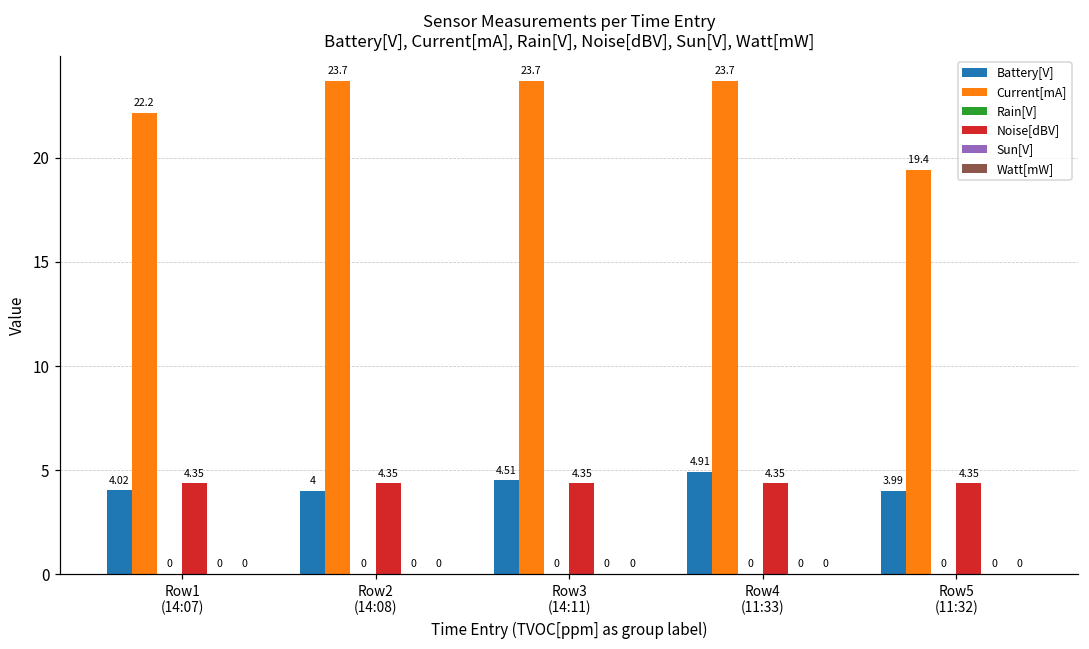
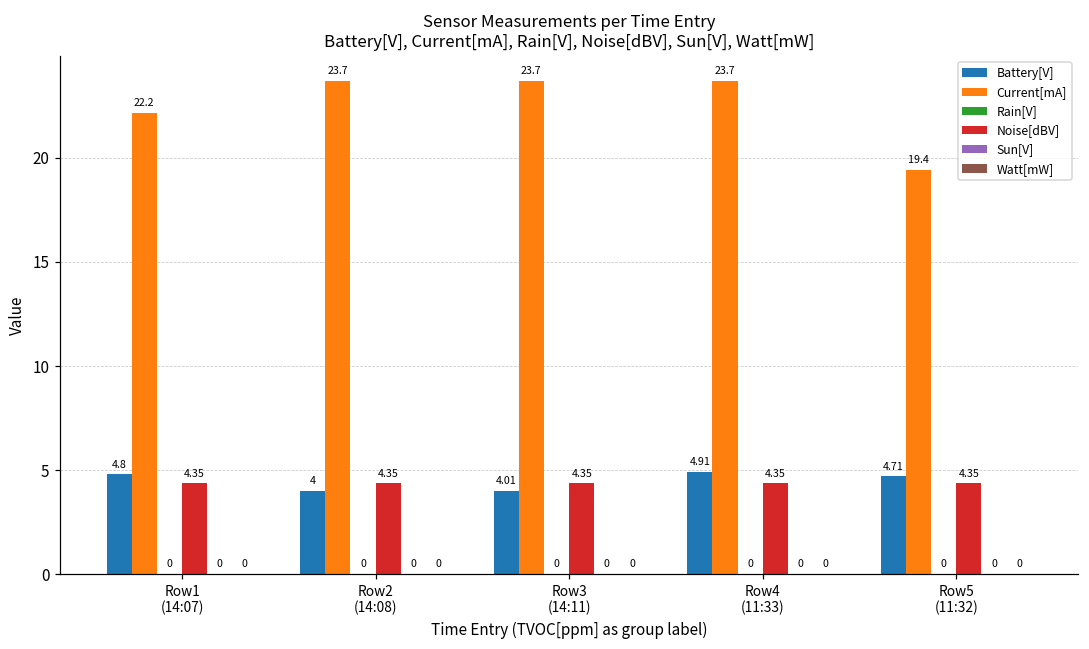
  {
    "Battery[V]": {
-     "Row1 (14:07)": 4.02,
+     "Row1 (14:07)": 4.8,
      "Row2 (14:08)": 4,
-     "Row3 (14:11)": 4.51,
+     "Row3 (14:11)": 4.01,
      "Row4 (11:33)": 4.91,
-     "Row5 (11:32)": 3.99
+     "Row5 (11:32)": 4.71
    },
    "Current[mA]": {
      "Row1 (14:07)": 22.2,
      "Row2 (14:08)": 23.7,
      "Row3 (14:11)": 23.7,
      "Row4 (11:33)": 23.7,
      "Row5 (11:32)": 19.4
    },
    "Rain[V]": {
      "Row1 (14:07)": 0,
      "Row2 (14:08)": 0,
      "Row3 (14:11)": 0,
      "Row4 (11:33)": 0,
      "Row5 (11:32)": 0
    },
    "Noise[dBV]": {
      "Row1 (14:07)": 4.35,
      "Row2 (14:08)": 4.35,
      "Row3 (14:11)": 4.35,
      "Row4 (11:33)": 4.35,
      "Row5 (11:32)": 4.35
    },
    "Sun[V]": {
      "Row1 (14:07)": 0,
      "Row2 (14:08)": 0,
      "Row3 (14:11)": 0,
      "Row4 (11:33)": 0,
      "Row5 (11:32)": 0
    },
    "Watt[mW]": {
      "Row1 (14:07)": 0,
      "Row2 (14:08)": 0,
      "Row3 (14:11)": 0,
      "Row4 (11:33)": 0,
      "Row5 (11:32)": 0
    }
  }
